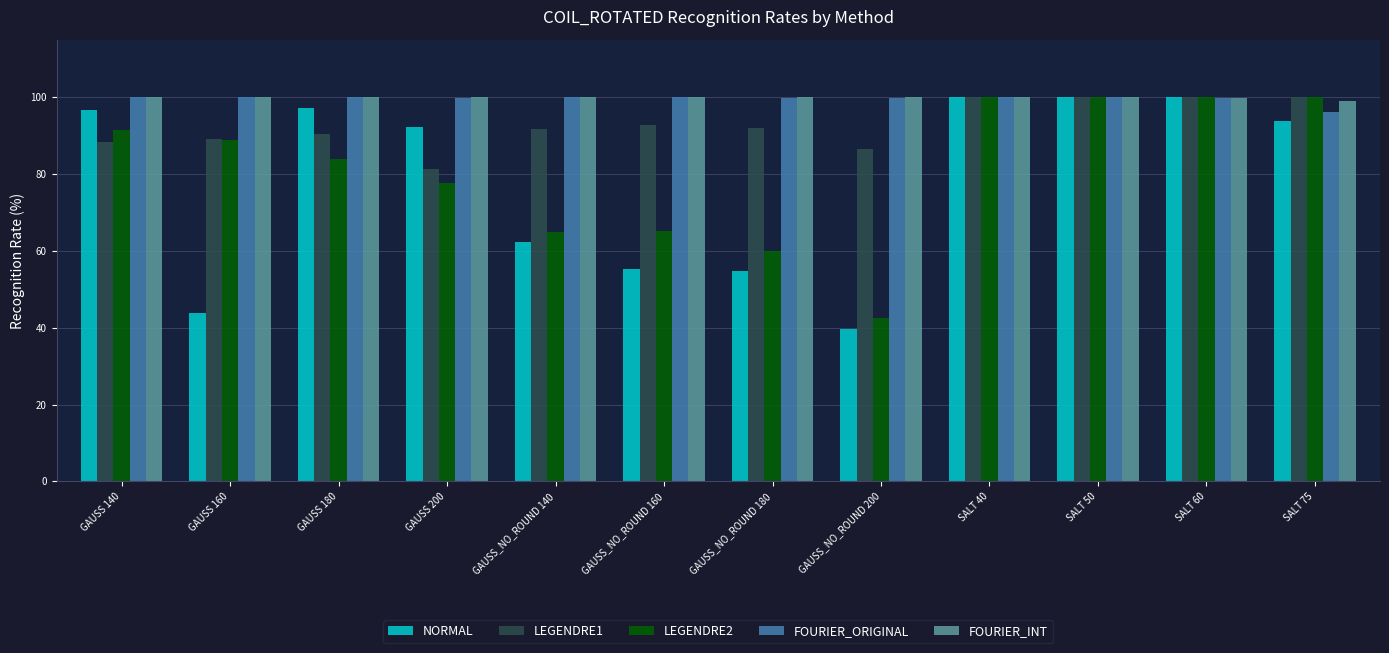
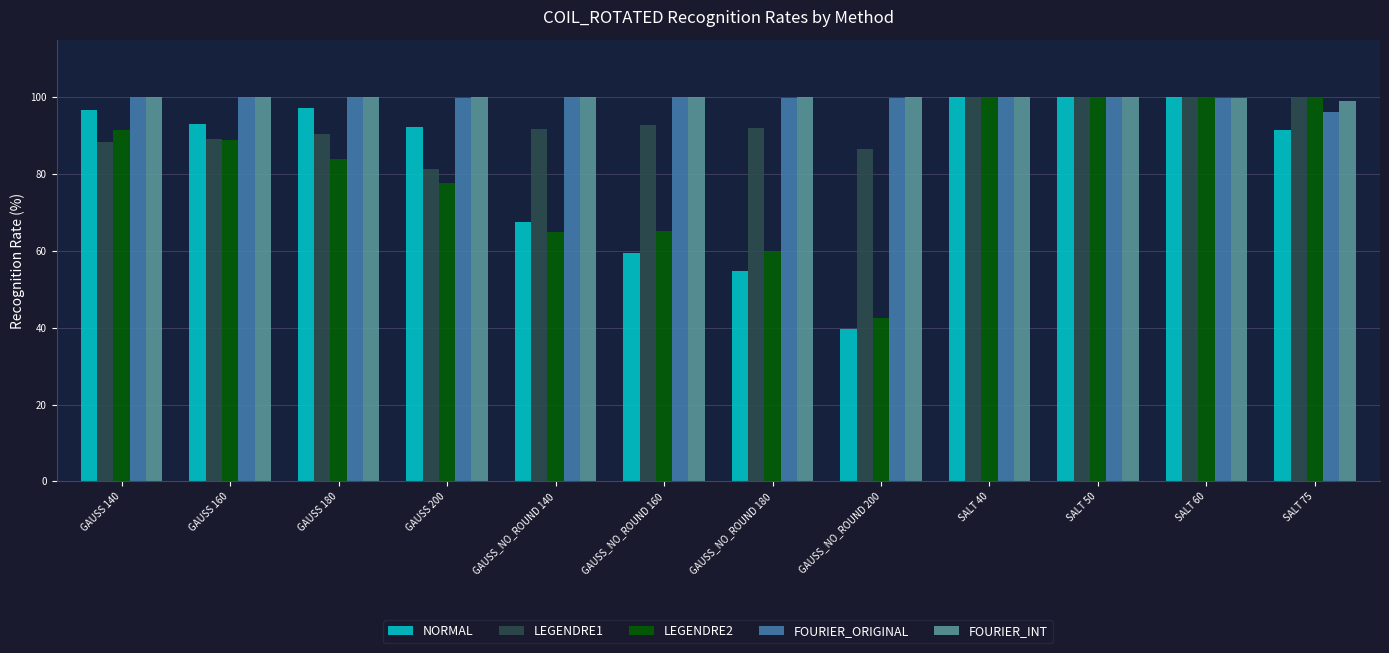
  {
    "NORMAL": {
      "GAUSS 140": 97,
-     "GAUSS 160": 44,
+     "GAUSS 160": 93,
      "GAUSS 180": 97,
      "GAUSS 200": 92,
-     "GAUSS_NO_ROUND 140": 62,
-     "GAUSS_NO_ROUND 160": 55,
+     "GAUSS_NO_ROUND 140": 68,
+     "GAUSS_NO_ROUND 160": 59,
      "GAUSS_NO_ROUND 180": 55,
      "GAUSS_NO_ROUND 200": 40,
      "SALT 40": 100,
      "SALT 50": 100,
      "SALT 60": 100,
-     "SALT 75": 94
+     "SALT 75": 91
    },
    "LEGENDRE1": {
      "GAUSS 140": 88,
      "GAUSS 160": 89,
      "GAUSS 180": 90,
      "GAUSS 200": 81,
      "GAUSS_NO_ROUND 140": 92,
      "GAUSS_NO_ROUND 160": 93,
      "GAUSS_NO_ROUND 180": 92,
      "GAUSS_NO_ROUND 200": 87,
      "SALT 40": 100,
      "SALT 50": 100,
      "SALT 60": 100,
      "SALT 75": 100
    },
    "LEGENDRE2": {
      "GAUSS 140": 92,
      "GAUSS 160": 89,
      "GAUSS 180": 84,
      "GAUSS 200": 78,
      "GAUSS_NO_ROUND 140": 65,
      "GAUSS_NO_ROUND 160": 65,
      "GAUSS_NO_ROUND 180": 60,
      "GAUSS_NO_ROUND 200": 42,
      "SALT 40": 100,
      "SALT 50": 100,
      "SALT 60": 100,
      "SALT 75": 100
    }
  }
